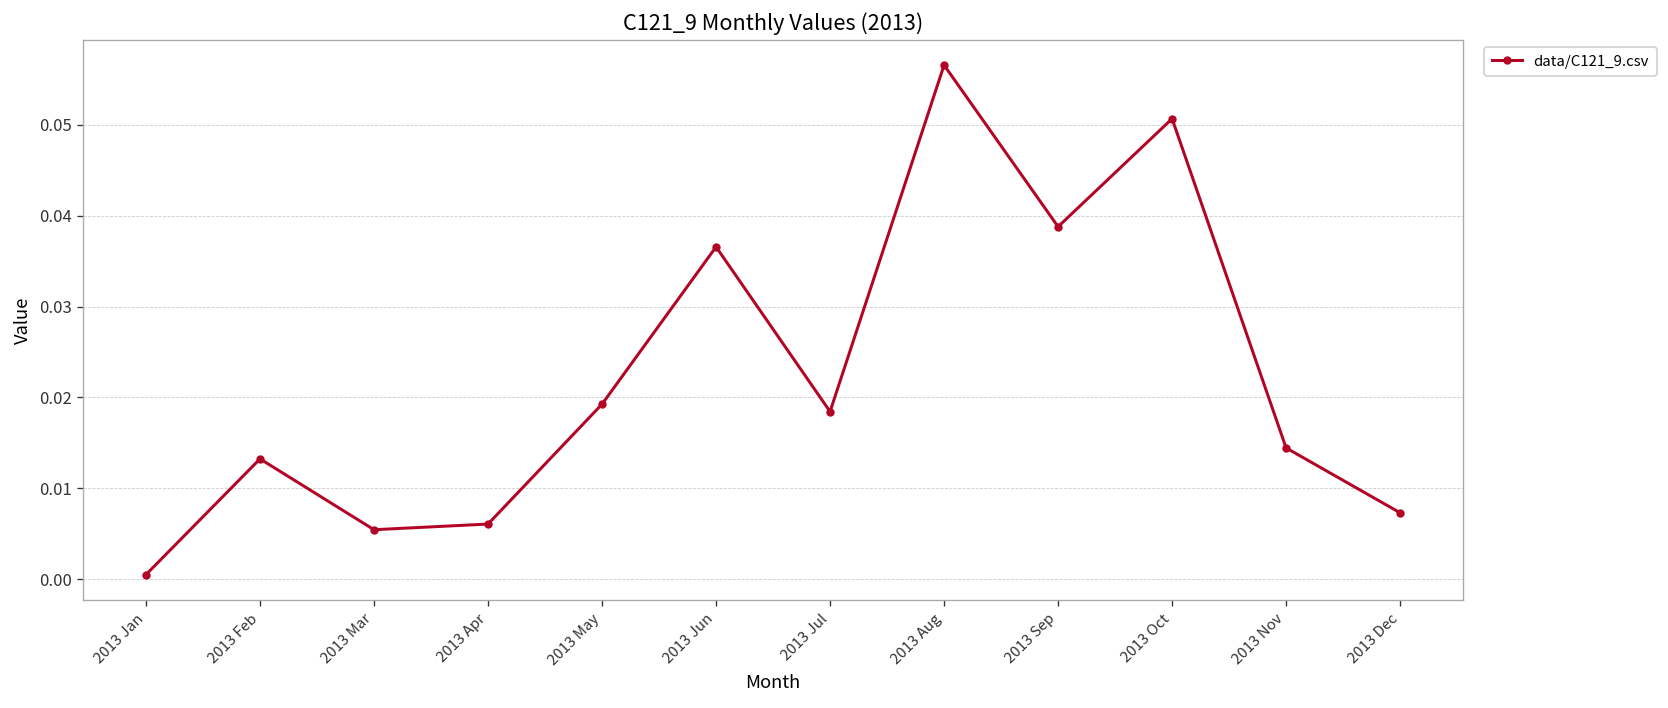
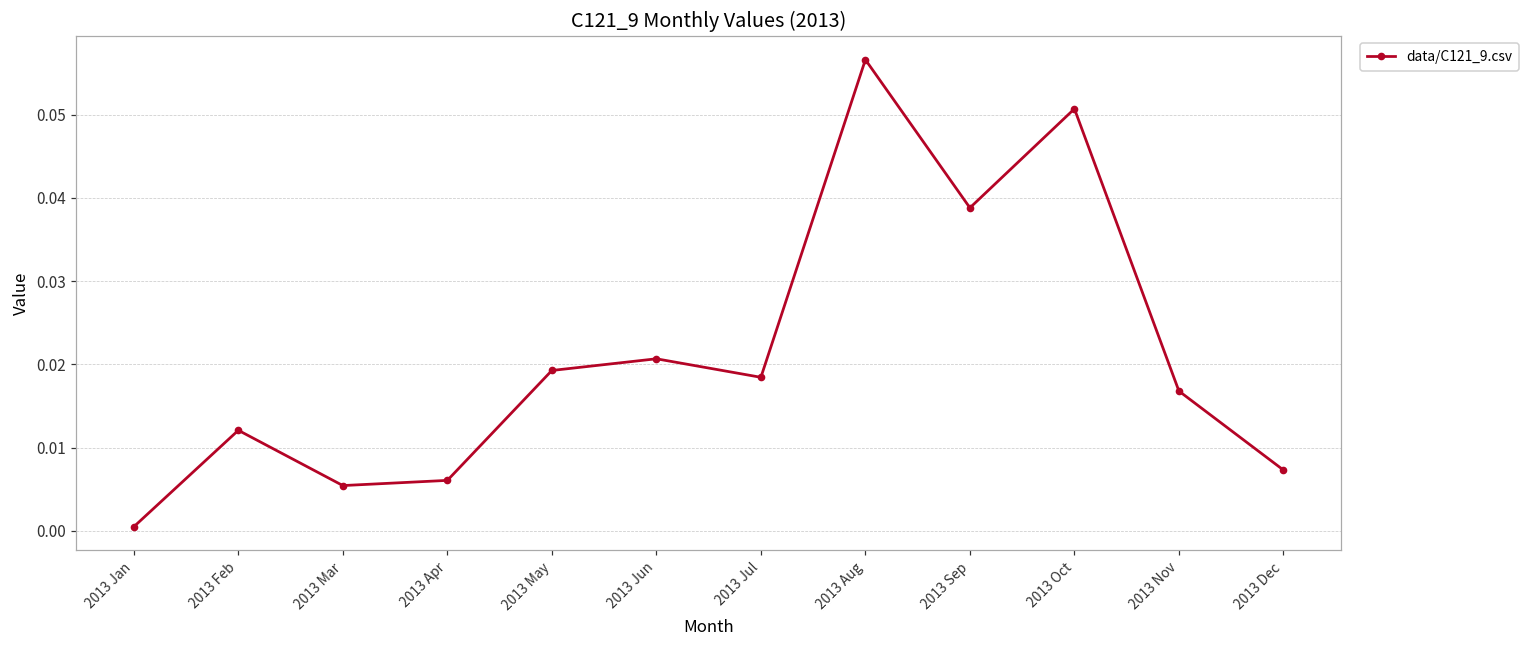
  {
    "2013 Jan": 0.000,
-   "2013 Feb": 0.013,
+   "2013 Feb": 0.012,
    "2013 Mar": 0.005,
    "2013 Apr": 0.006,
    "2013 May": 0.019,
-   "2013 Jun": 0.037,
+   "2013 Jun": 0.021,
    "2013 Jul": 0.018,
    "2013 Aug": 0.057,
    "2013 Sep": 0.039,
    "2013 Oct": 0.051,
-   "2013 Nov": 0.014,
+   "2013 Nov": 0.017,
    "2013 Dec": 0.007
  }
